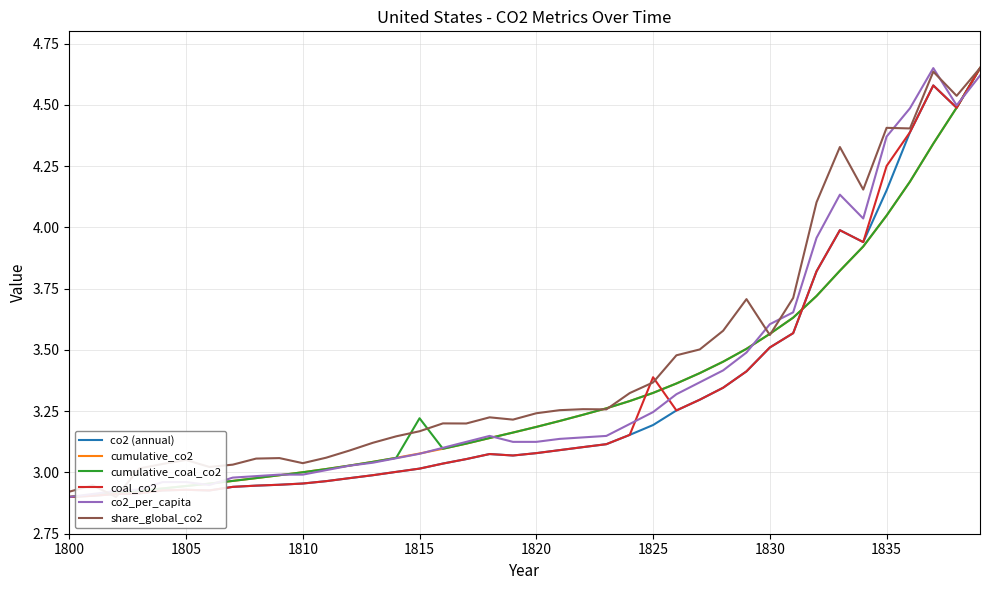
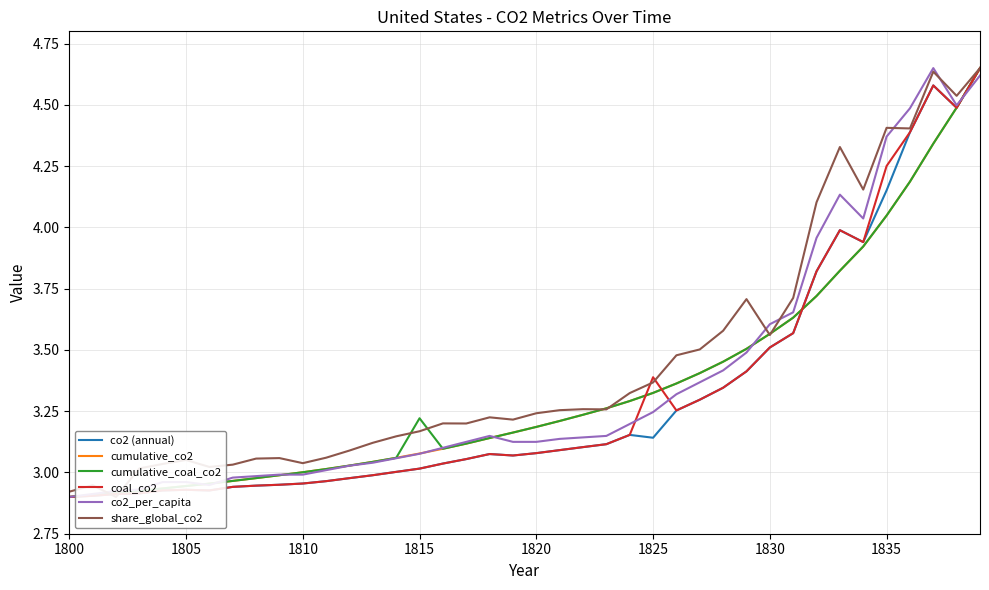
  {
    "co2 (annual)": {
-     "1825": 3.19,
+     "1825": 3.14,
      "1835": 4.15
    },
    "cumulative_coal_co2": {
      "1815": 3.22
    },
    "coal_co2": {
      "1825": 3.39,
      "1835": 4.25
    },
    "co2_per_capita": {
      "1820": 3.12,
      "1825": 3.25,
      "1830": 3.60,
      "1835": 4.37
    },
    "share_global_co2": {
      "1800": 2.92,
      "1810": 3.04,
      "1815": 3.17,
      "1820": 3.24,
      "1825": 3.37,
      "1835": 4.41
    }
  }
